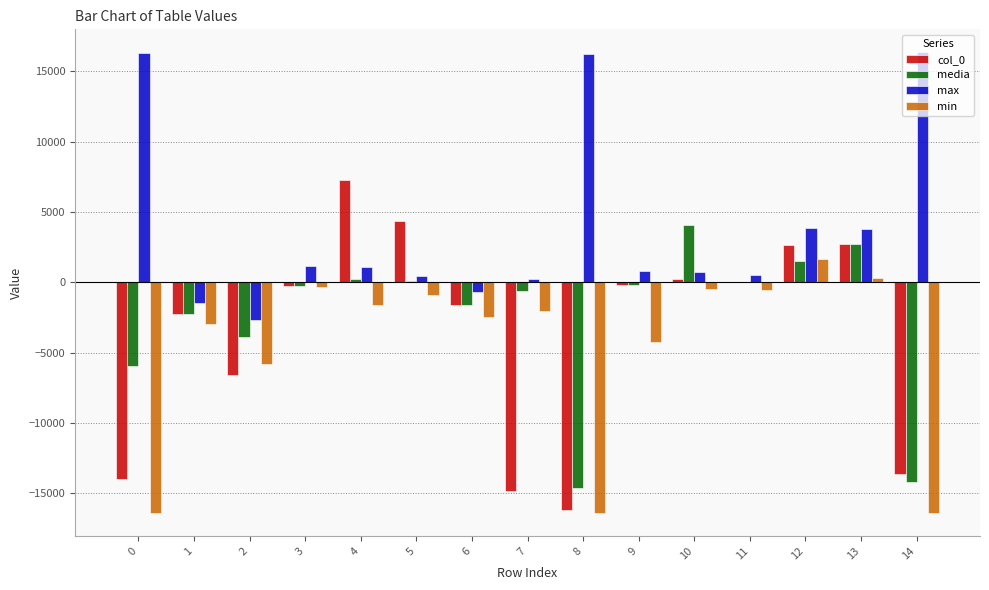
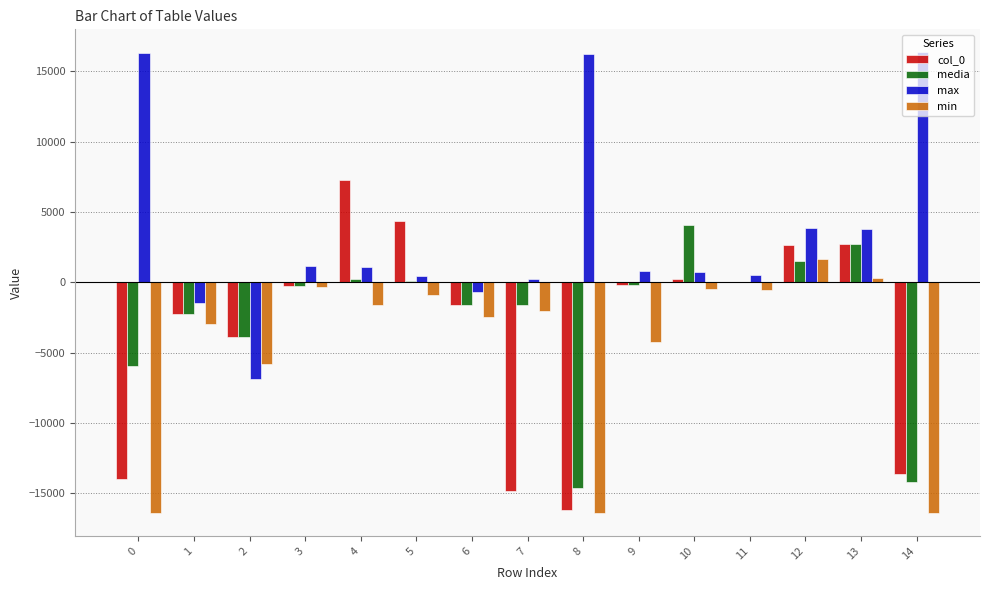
  {
    "col_0": {
      "0": -14000,
      "1": -2300,
-     "2": -6600,
+     "2": -3900,
      "3": -200,
      "4": 7300,
      "5": 4400,
      "6": -1600,
      "7": -14800,
      "8": -16200,
      "10": 200,
      "12": 2700,
      "13": 2700,
      "14": -13600
    },
    "media": {
      "0": -5900,
      "1": -2300,
      "2": -3900,
      "3": -200,
      "4": 200,
      "6": -1600,
-     "7": -600,
+     "7": -1600,
      "8": -14600,
      "10": 4100,
      "12": 1600,
      "13": 2700,
      "14": -14200
    },
    "max": {
      "0": 16300,
      "1": -1400,
-     "2": -2700,
+     "2": -6900,
      "3": 1200,
      "4": 1100,
      "5": 500,
      "6": -700,
      "7": 300,
      "8": 16300,
      "9": 800,
      "10": 700,
      "11": 500,
      "12": 3900,
      "13": 3800
    },
    "min": {
      "0": -16400,
      "1": -3000,
      "2": -5800,
      "3": -300,
      "4": -1600,
      "5": -900,
      "6": -2500,
      "7": -2000,
      "8": -16400,
      "9": -4300,
      "10": -500,
      "11": -600,
      "12": 1700,
      "13": 300,
      "14": -16400
    }
  }
